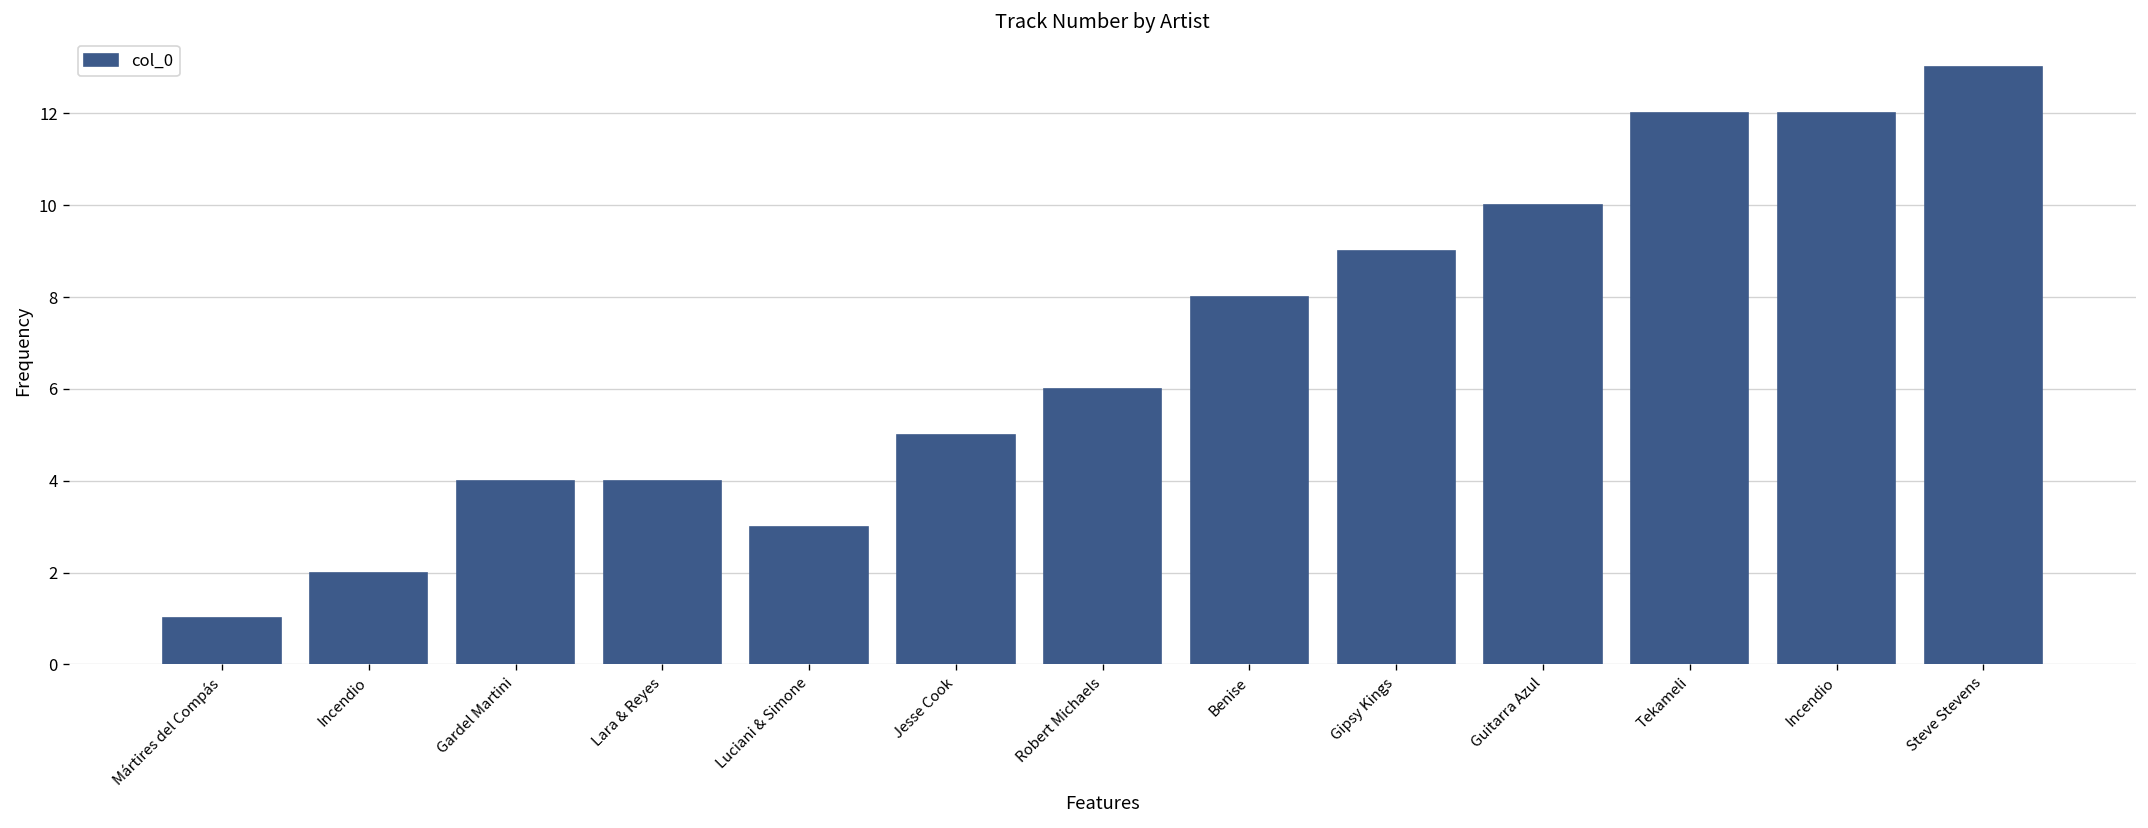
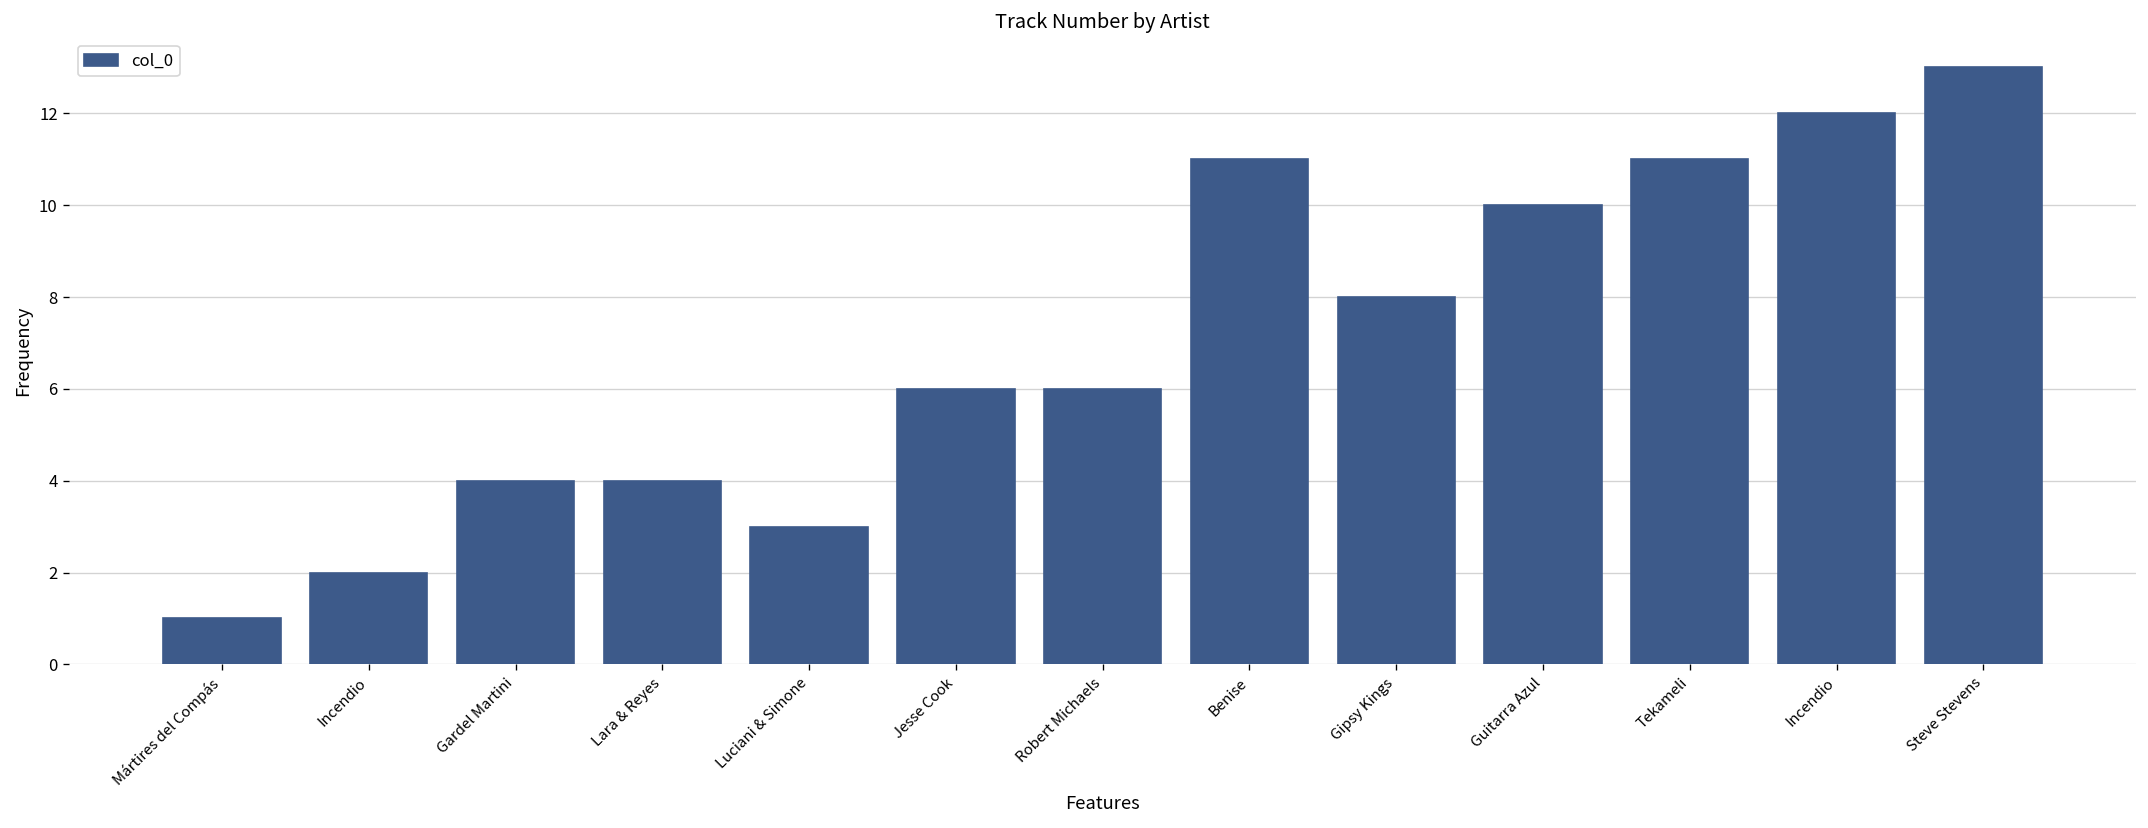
  {
    "Mártires del Compás": 1,
    "Gardel Martini": 4,
    "Lara & Reyes": 4,
    "Luciani & Simone": 3,
-   "Jesse Cook": 5,
+   "Jesse Cook": 6,
    "Robert Michaels": 6,
-   "Benise": 8,
-   "Gipsy Kings": 9,
+   "Benise": 11,
+   "Gipsy Kings": 8,
    "Guitarra Azul": 10,
-   "Tekameli": 12,
+   "Tekameli": 11,
    "Steve Stevens": 13
  }
